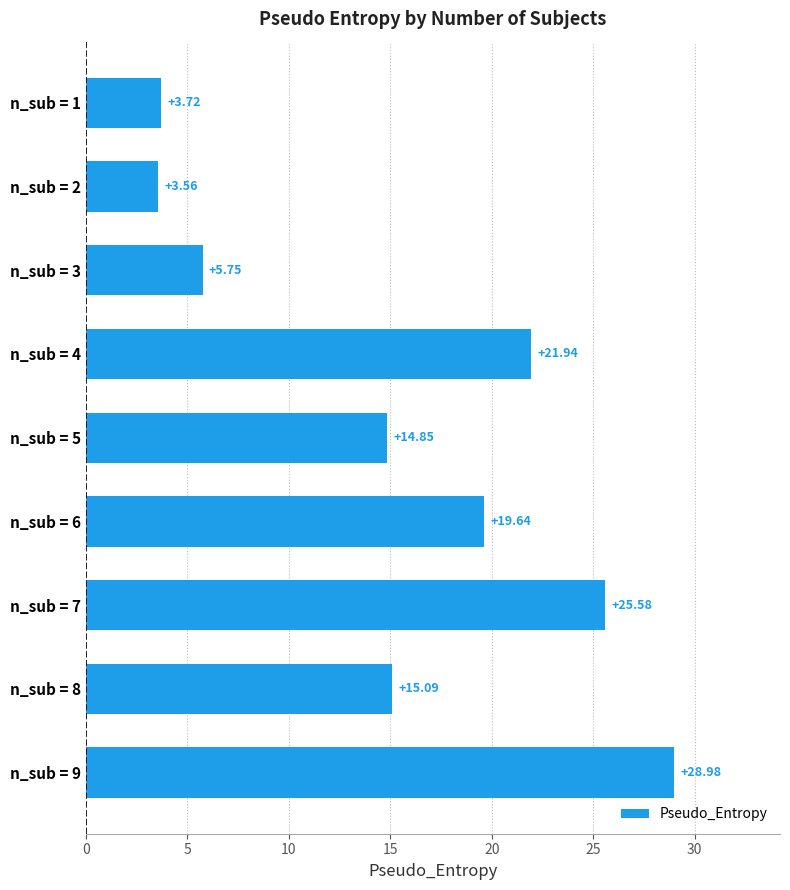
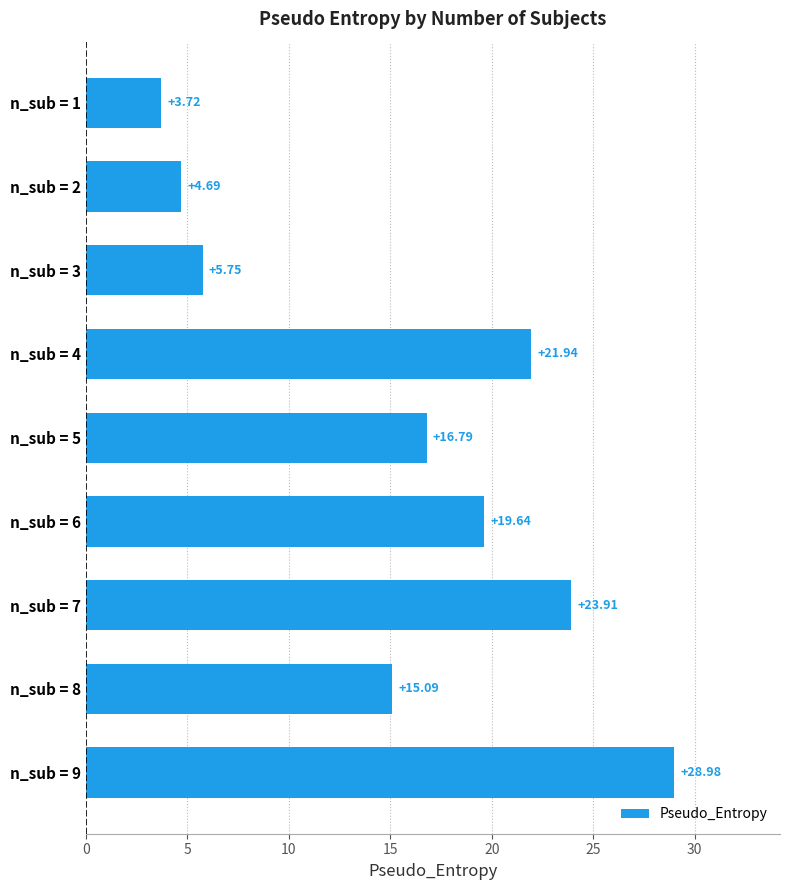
  {
    "n_sub = 1": "+3.72",
-   "n_sub = 2": "+3.56",
+   "n_sub = 2": "+4.69",
    "n_sub = 3": "+5.75",
    "n_sub = 4": "+21.94",
-   "n_sub = 5": "+14.85",
+   "n_sub = 5": "+16.79",
    "n_sub = 6": "+19.64",
-   "n_sub = 7": "+25.58",
+   "n_sub = 7": "+23.91",
    "n_sub = 8": "+15.09",
    "n_sub = 9": "+28.98"
  }
